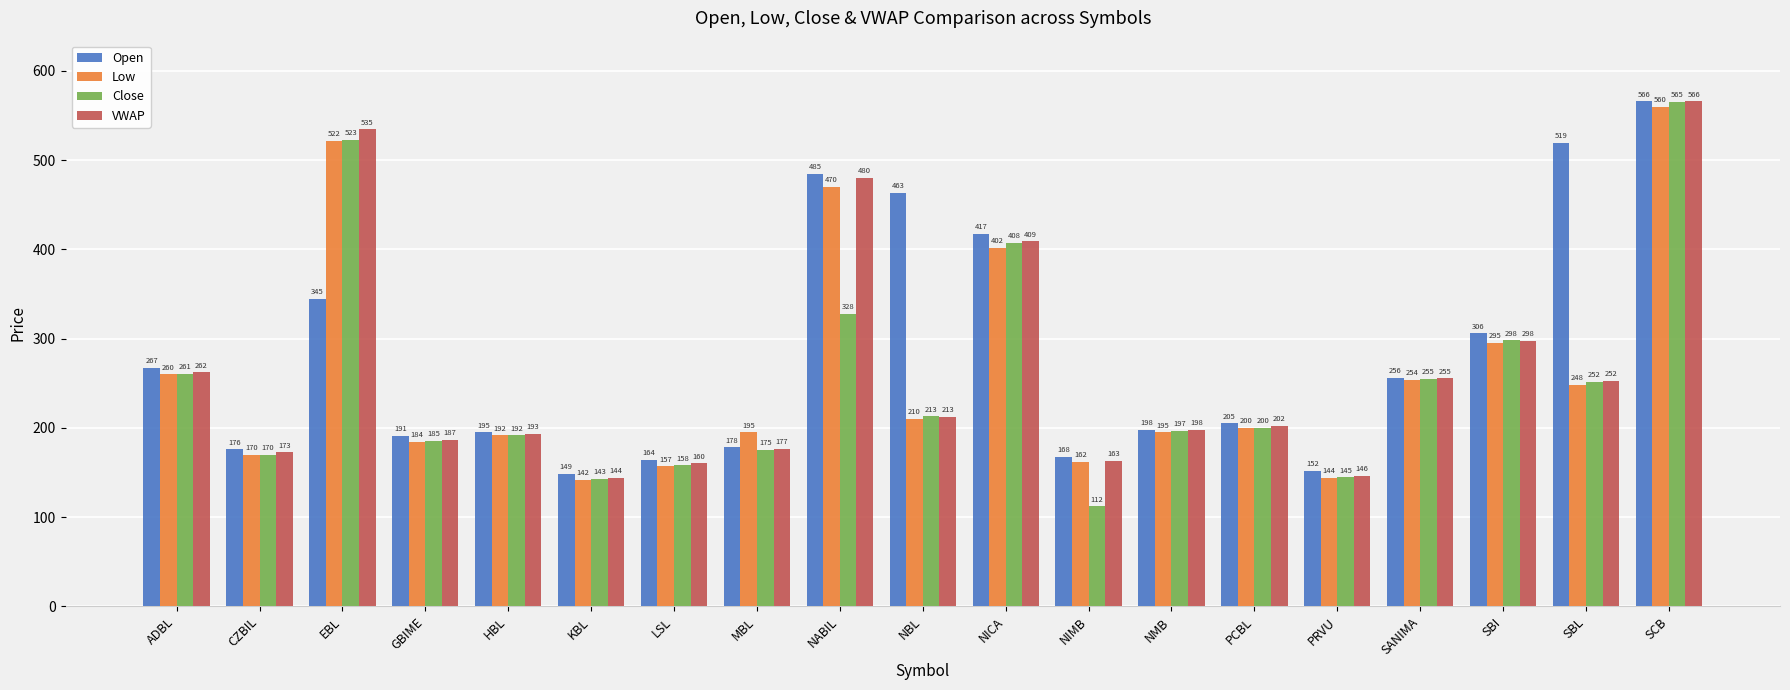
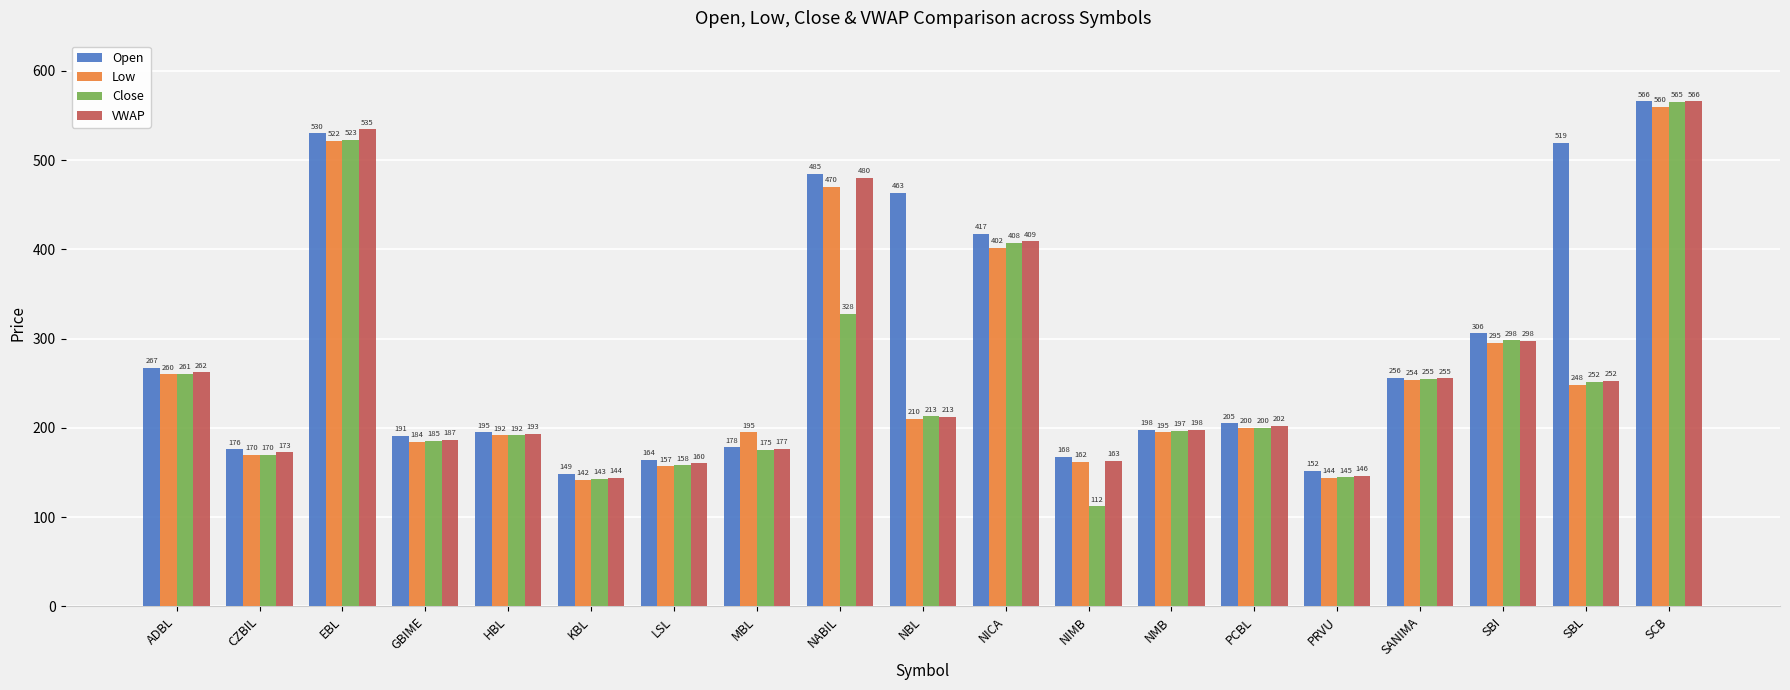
  {
    "Open": {
      "ADBL": 267,
      "CZBIL": 176,
-     "EBL": 345,
+     "EBL": 530,
      "GBIME": 191,
      "HBL": 195,
      "KBL": 149,
      "LSL": 164,
      "MBL": 178,
      "NABIL": 485,
      "NBL": 463,
      "NICA": 417,
      "NIMB": 168,
      "NMB": 198,
      "PCBL": 205,
      "PRVU": 152,
      "SANIMA": 256,
      "SBI": 306,
      "SBL": 519,
      "SCB": 566
    },
    "Low": {
      "ADBL": 260,
      "CZBIL": 170,
      "EBL": 522,
      "GBIME": 184,
      "HBL": 192,
      "KBL": 142,
      "LSL": 157,
      "MBL": 195,
      "NABIL": 470,
      "NBL": 210,
      "NICA": 402,
      "NIMB": 162,
      "NMB": 195,
      "PCBL": 200,
      "PRVU": 144,
      "SANIMA": 254,
      "SBI": 295,
      "SBL": 248,
      "SCB": 560
    },
    "Close": {
      "ADBL": 261,
      "CZBIL": 170,
      "EBL": 523,
      "GBIME": 185,
      "HBL": 192,
      "KBL": 143,
      "LSL": 158,
      "MBL": 175,
      "NABIL": 328,
      "NBL": 213,
      "NICA": 408,
      "NIMB": 112,
      "NMB": 197,
      "PCBL": 200,
      "PRVU": 145,
      "SANIMA": 255,
      "SBI": 298,
      "SBL": 252,
      "SCB": 565
    },
    "VWAP": {
      "ADBL": 262,
      "CZBIL": 173,
      "EBL": 535,
      "GBIME": 187,
      "HBL": 193,
      "KBL": 144,
      "LSL": 160,
      "MBL": 177,
      "NABIL": 480,
      "NBL": 213,
      "NICA": 409,
      "NIMB": 163,
      "NMB": 198,
      "PCBL": 202,
      "PRVU": 146,
      "SANIMA": 255,
      "SBI": 298,
      "SBL": 252,
      "SCB": 566
    }
  }
